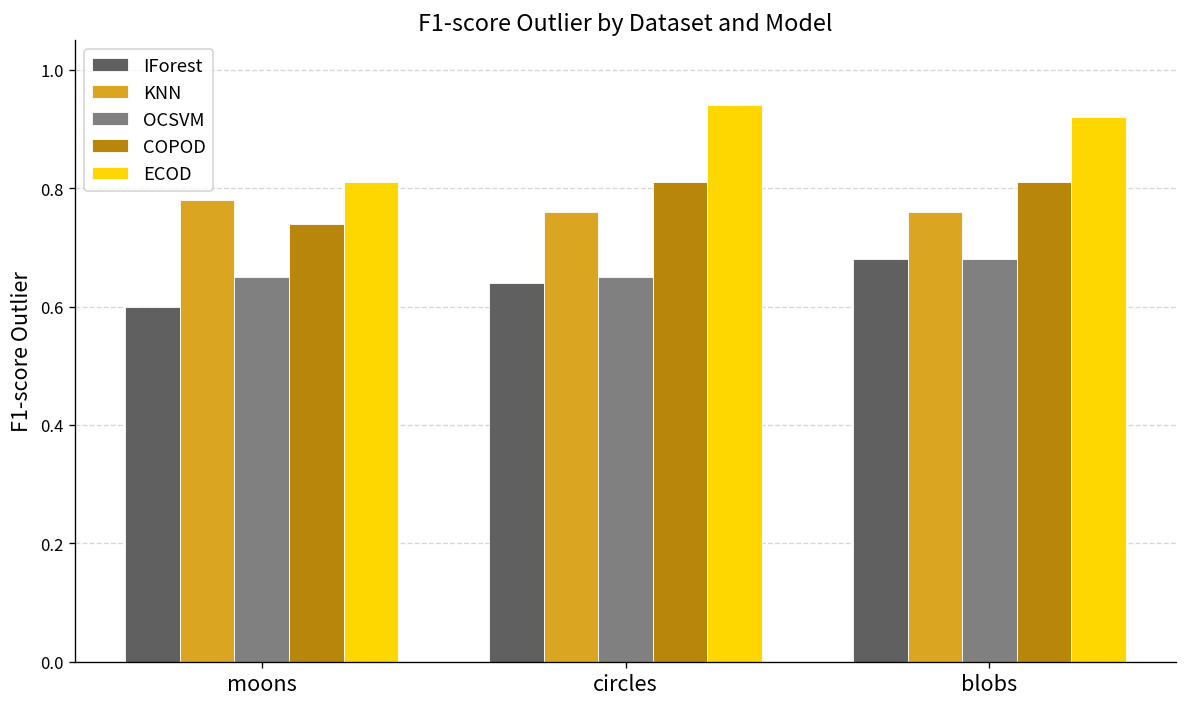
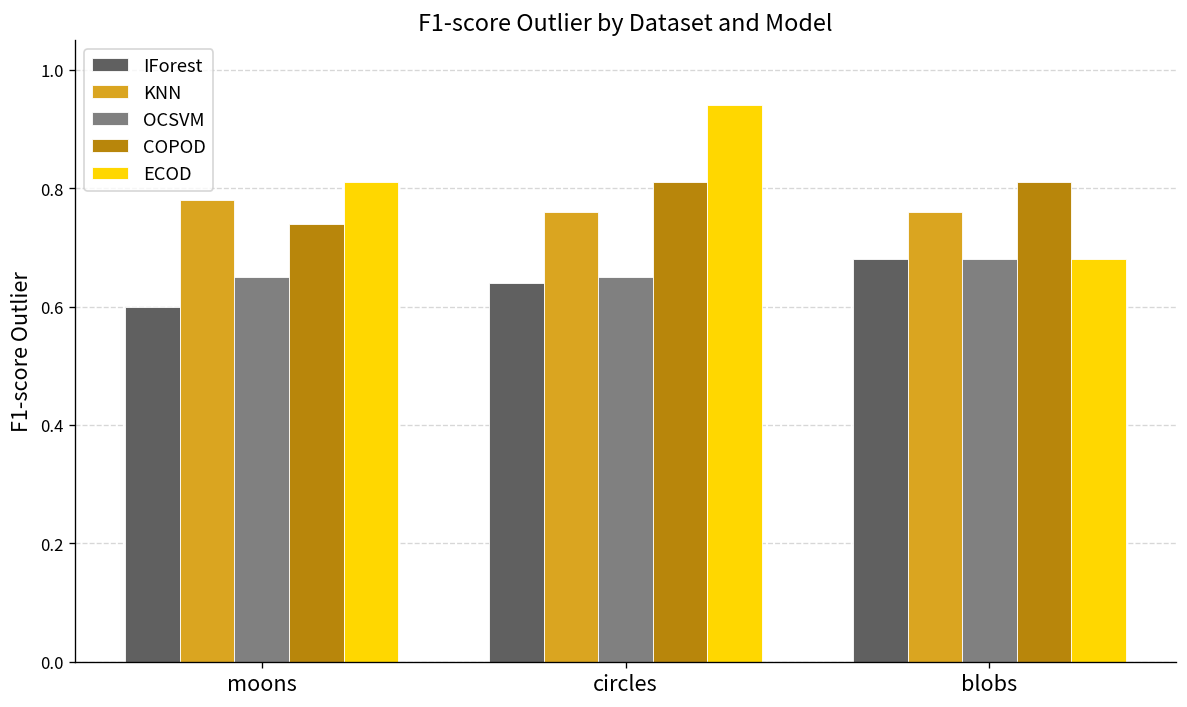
  {
    "ECOD": {
      "moons": 0.81,
      "circles": 0.94,
-     "blobs": 0.92
+     "blobs": 0.68
    }
  }
